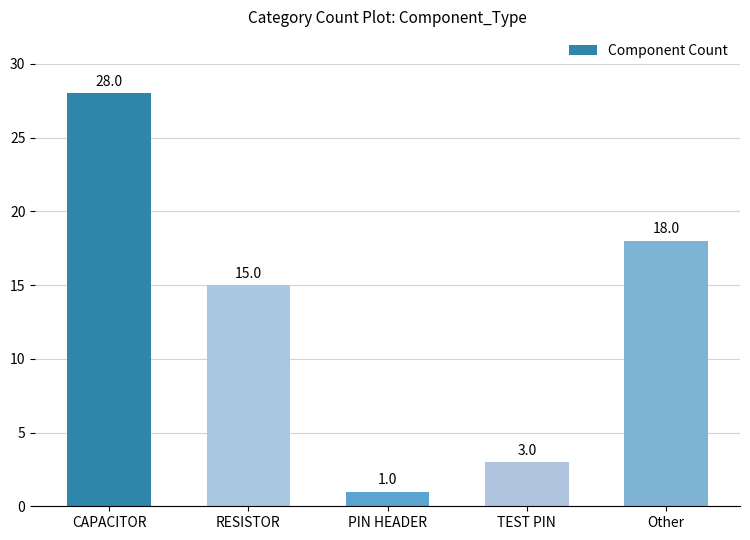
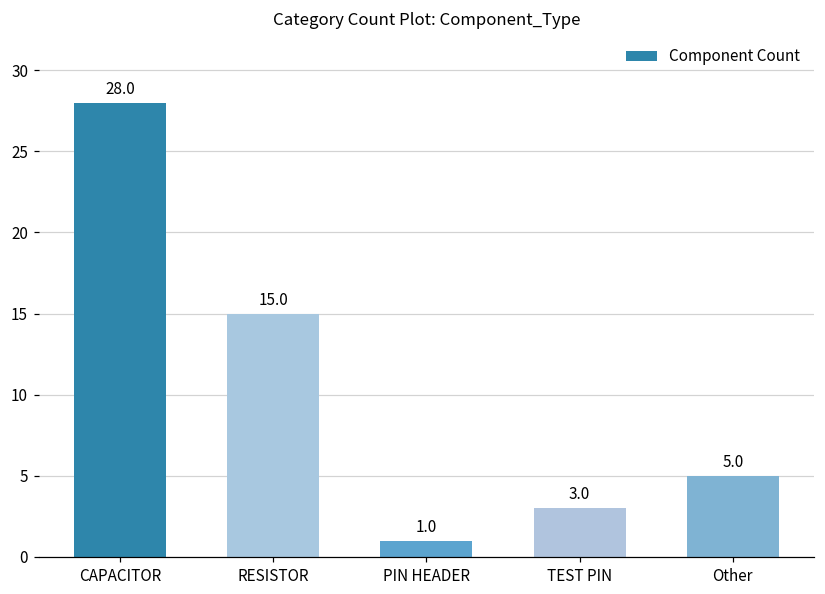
  {
    "CAPACITOR": 28.0,
    "RESISTOR": 15.0,
    "PIN HEADER": 1.0,
    "TEST PIN": 3.0,
-   "Other": 18.0
+   "Other": 5.0
  }
